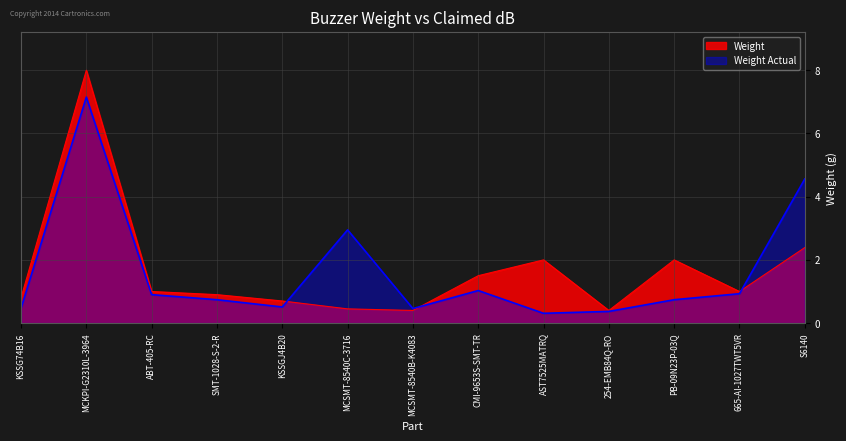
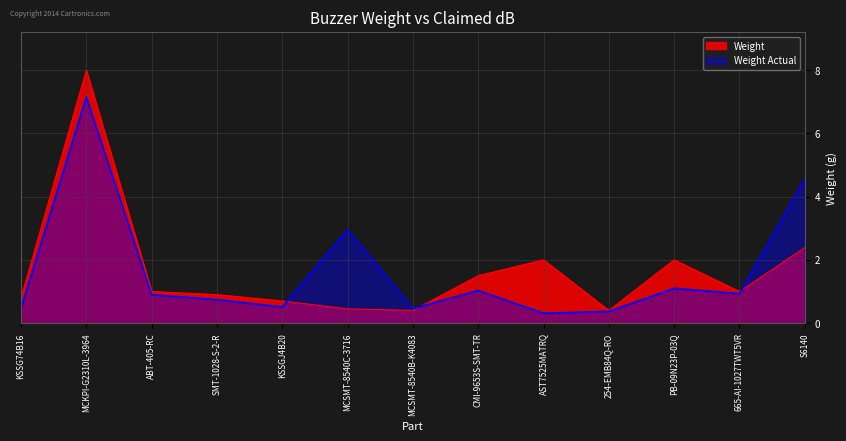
  {
    "Weight": {
      "KSSG74B16": 0.8,
      "MCKPI-G2310L-3964": 8.0,
      "ABT-405-RC": 1.0,
      "SMT-1028-S-2-R": 0.9,
      "KSSGJ4B20": 0.7,
      "MCSMT-8540C-3716": 0.5,
      "CMI-9653S-SMT-TR": 1.5,
      "AST7525MATRQ": 2.0,
      "PB-09N23P-03Q": 2.0,
      "S6140": 2.4
    },
    "Weight Actual": {
      "KSSG74B16": 0.5,
      "MCKPI-G2310L-3964": 7.2,
      "ABT-405-RC": 0.9,
      "SMT-1028-S-2-R": 0.7,
      "KSSGJ4B20": 0.5,
      "MCSMT-8540C-3716": 3.0,
      "CMI-9653S-SMT-TR": 1.0,
      "AST7525MATRQ": 0.3,
-     "PB-09N23P-03Q": 0.7,
+     "PB-09N23P-03Q": 1.1,
      "S6140": 4.6
    }
  }
